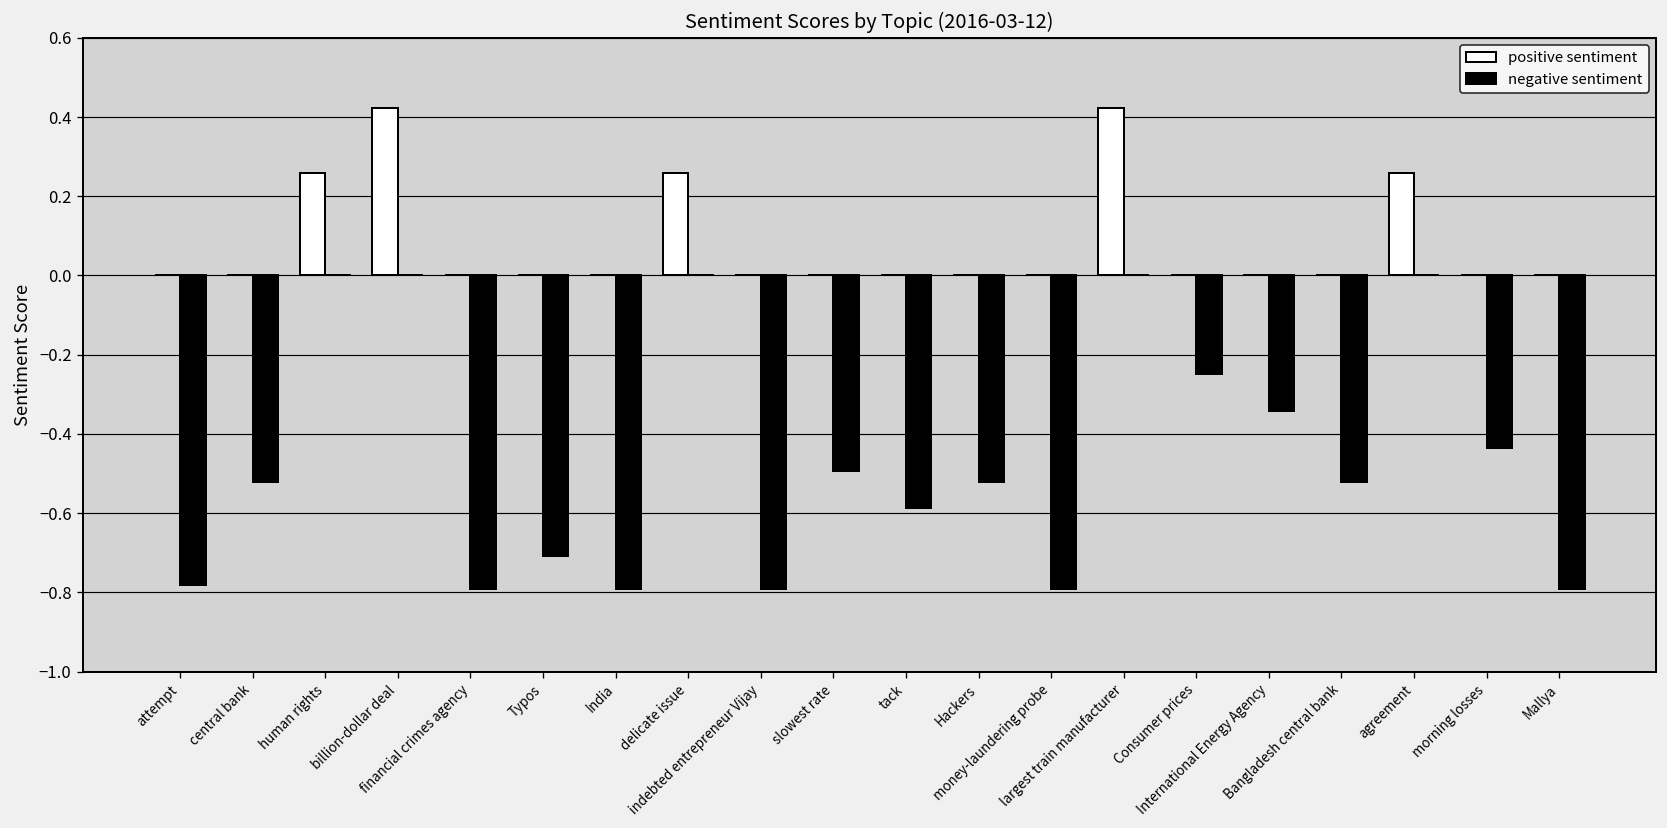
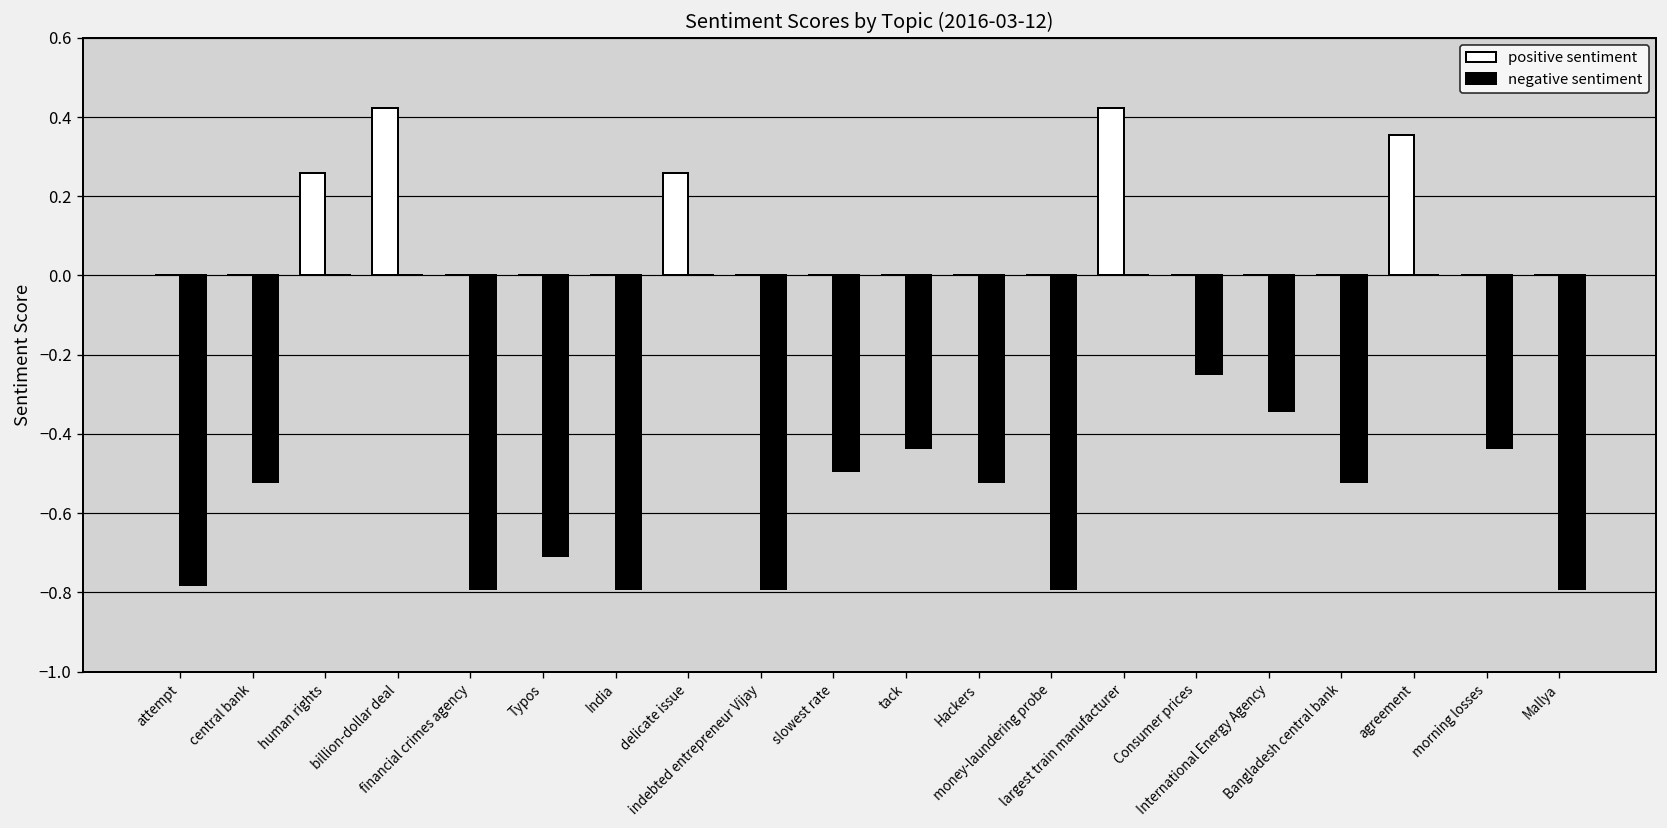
  {
    "positive sentiment": {
      "attempt": 0.00,
      "central bank": 0.00,
      "human rights": 0.26,
      "billion-dollar deal": 0.42,
      "financial crimes agency": 0.00,
      "Typos": 0.00,
      "India": 0.00,
      "delicate issue": 0.26,
      "indebted entrepreneur Vijay": 0.00,
      "slowest rate": 0.00,
      "tack": 0.00,
      "Hackers": 0.00,
      "money-laundering probe": 0.00,
      "largest train manufacturer": 0.42,
      "Consumer prices": 0.00,
      "International Energy Agency": 0.00,
      "Bangladesh central bank": 0.00,
-     "agreement": 0.26,
+     "agreement": 0.36,
      "morning losses": 0.00,
      "Mallya": 0.00
    },
    "negative sentiment": {
      "attempt": -0.78,
      "central bank": -0.52,
      "human rights": 0.00,
      "billion-dollar deal": 0.00,
      "financial crimes agency": -0.79,
      "Typos": -0.71,
      "India": -0.79,
      "delicate issue": 0.00,
      "indebted entrepreneur Vijay": -0.79,
      "slowest rate": -0.49,
-     "tack": -0.59,
+     "tack": -0.43,
      "Hackers": -0.52,
      "money-laundering probe": -0.79,
      "largest train manufacturer": 0.00,
      "Consumer prices": -0.25,
      "International Energy Agency": -0.34,
      "Bangladesh central bank": -0.52,
      "agreement": 0.00,
      "morning losses": -0.43,
      "Mallya": -0.79
    }
  }
